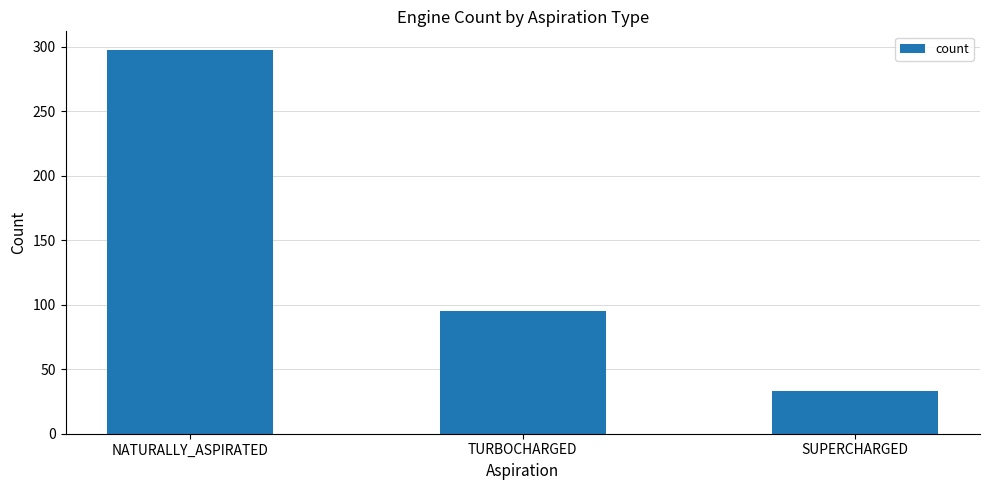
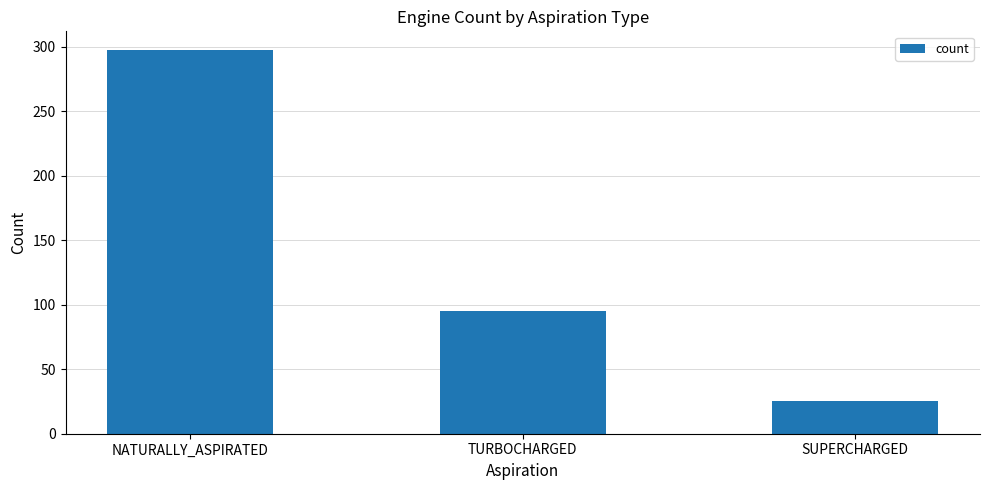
  {
    "NATURALLY_ASPIRATED": 297,
    "TURBOCHARGED": 95,
-   "SUPERCHARGED": 33
+   "SUPERCHARGED": 25
  }
